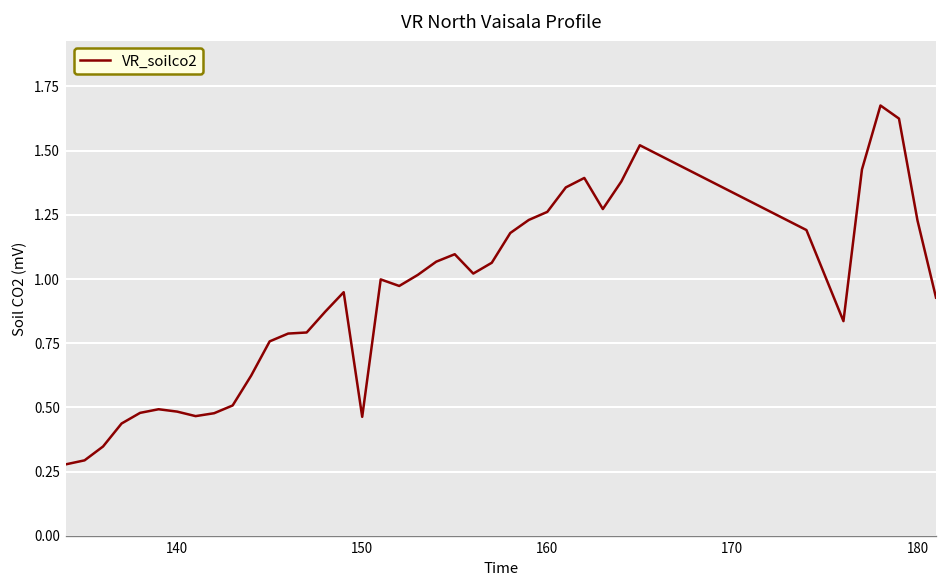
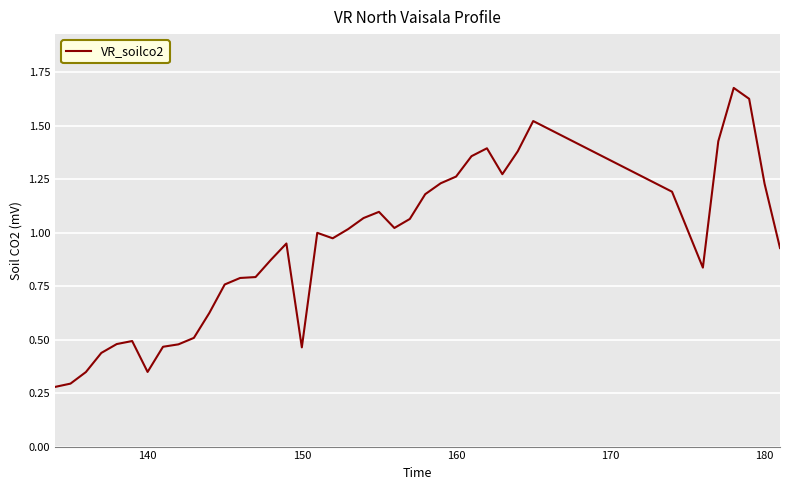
  {
-   "140": 0.48,
+   "140": 0.35,
    "150": 0.46,
    "160": 1.26,
    "180": 1.23
  }
